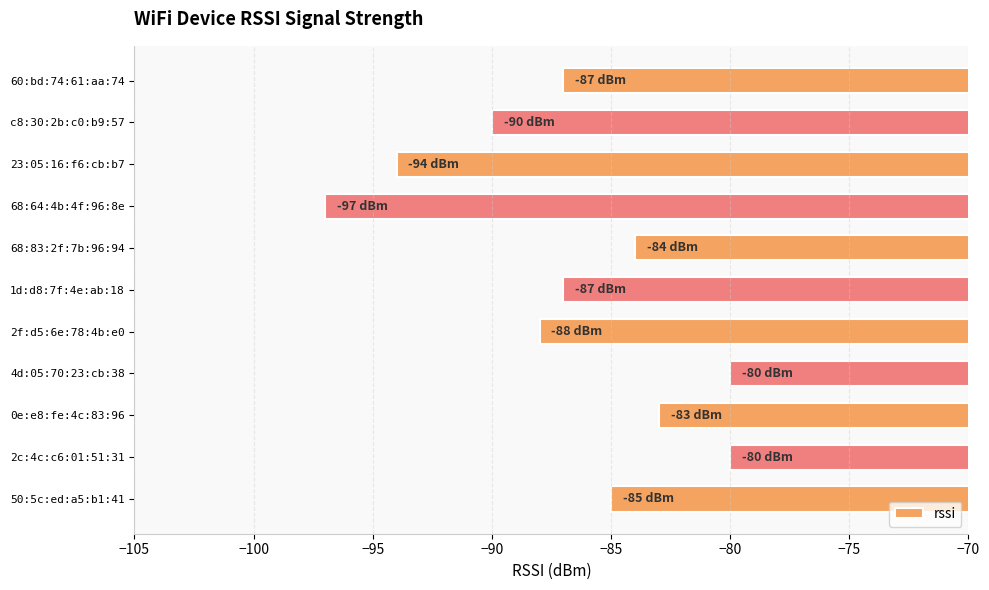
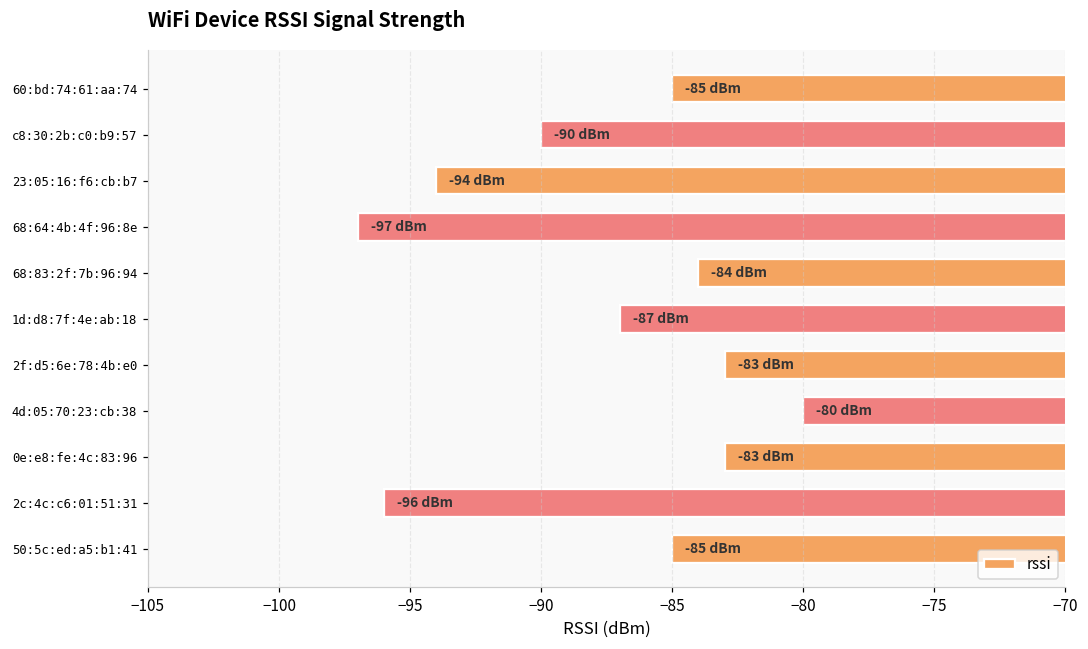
  {
-   "60:bd:74:61:aa:74": -87,
+   "60:bd:74:61:aa:74": -85,
    "c8:30:2b:c0:b9:57": -90,
    "23:05:16:f6:cb:b7": -94,
    "68:64:4b:4f:96:8e": -97,
    "68:83:2f:7b:96:94": -84,
    "1d:d8:7f:4e:ab:18": -87,
-   "2f:d5:6e:78:4b:e0": -88,
+   "2f:d5:6e:78:4b:e0": -83,
    "4d:05:70:23:cb:38": -80,
    "0e:e8:fe:4c:83:96": -83,
-   "2c:4c:c6:01:51:31": -80,
+   "2c:4c:c6:01:51:31": -96,
    "50:5c:ed:a5:b1:41": -85
  }
